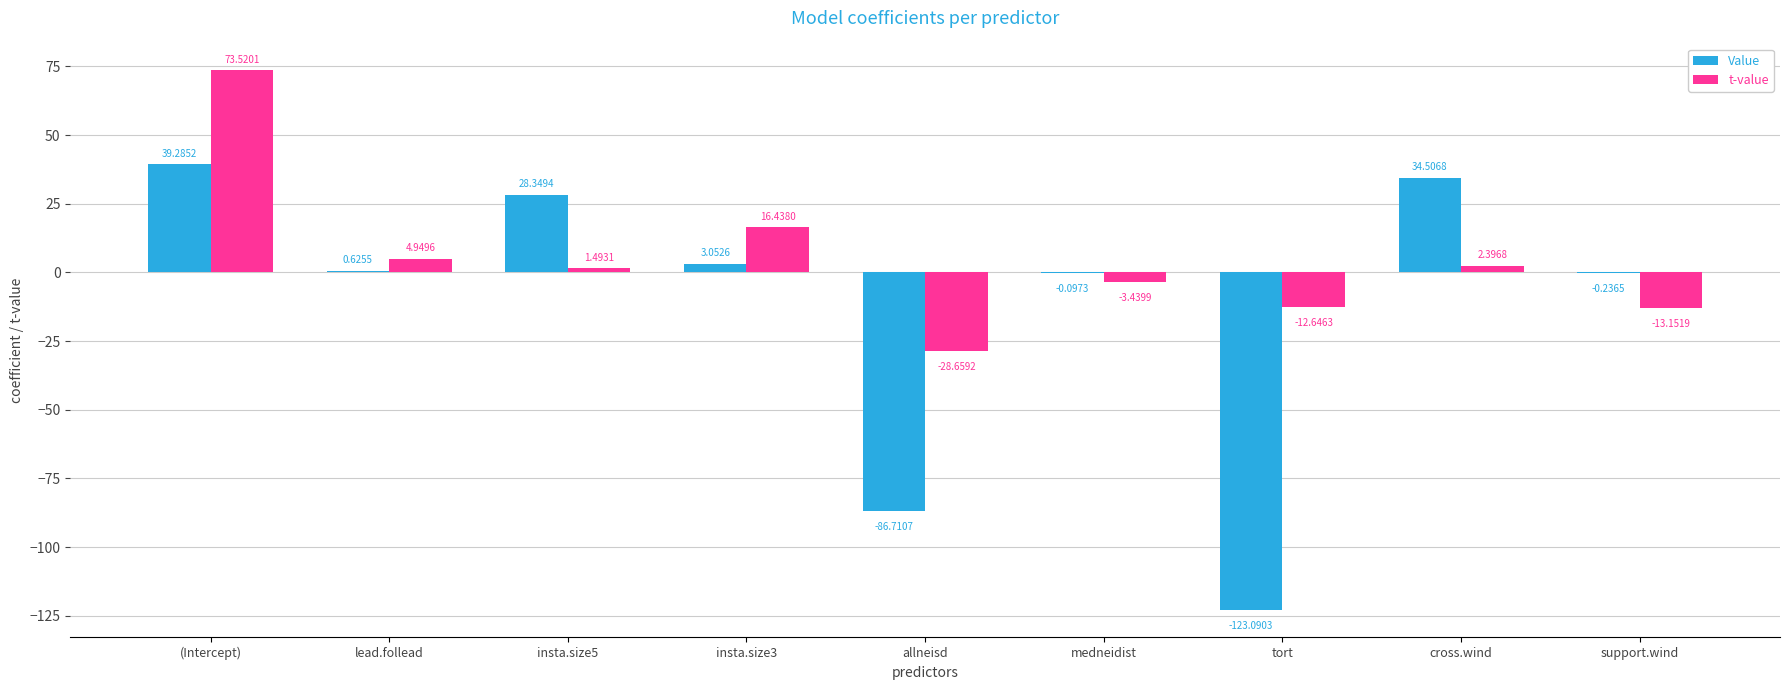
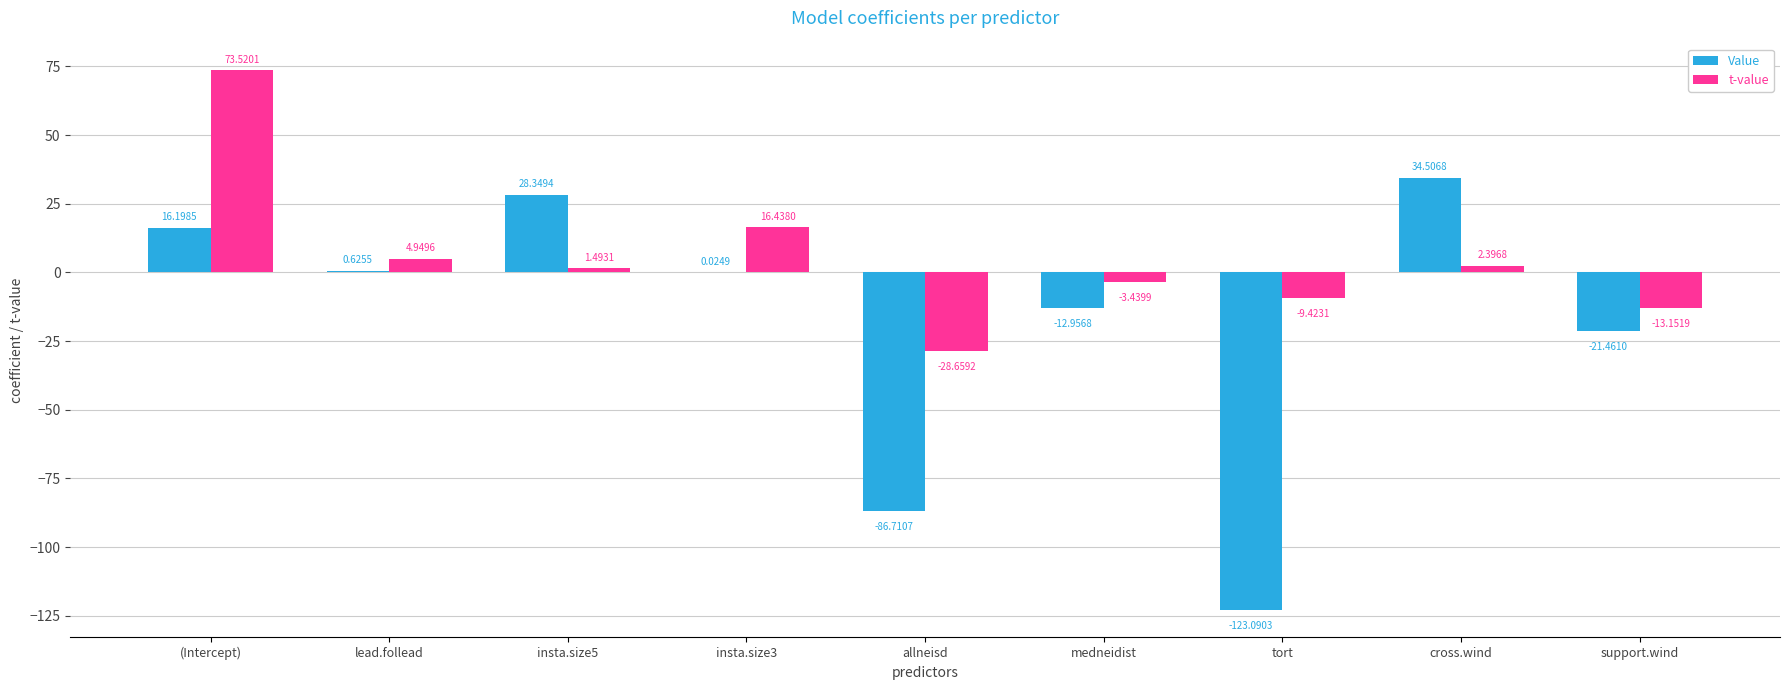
  {
    "Value": {
-     "(Intercept)": 39.2852,
+     "(Intercept)": 16.1985,
      "lead.follead": 0.6255,
      "insta.size5": 28.3494,
-     "insta.size3": 3.0526,
+     "insta.size3": 0.0249,
      "allneisd": -86.7107,
-     "medneidist": -0.0973,
+     "medneidist": -12.9568,
      "tort": -123.0903,
      "cross.wind": 34.5068,
-     "support.wind": -0.2365
+     "support.wind": -21.4610
    },
    "t-value": {
      "(Intercept)": 73.5201,
      "lead.follead": 4.9496,
      "insta.size5": 1.4931,
      "insta.size3": 16.4380,
      "allneisd": -28.6592,
      "medneidist": -3.4399,
-     "tort": -12.6463,
+     "tort": -9.4231,
      "cross.wind": 2.3968,
      "support.wind": -13.1519
    }
  }
